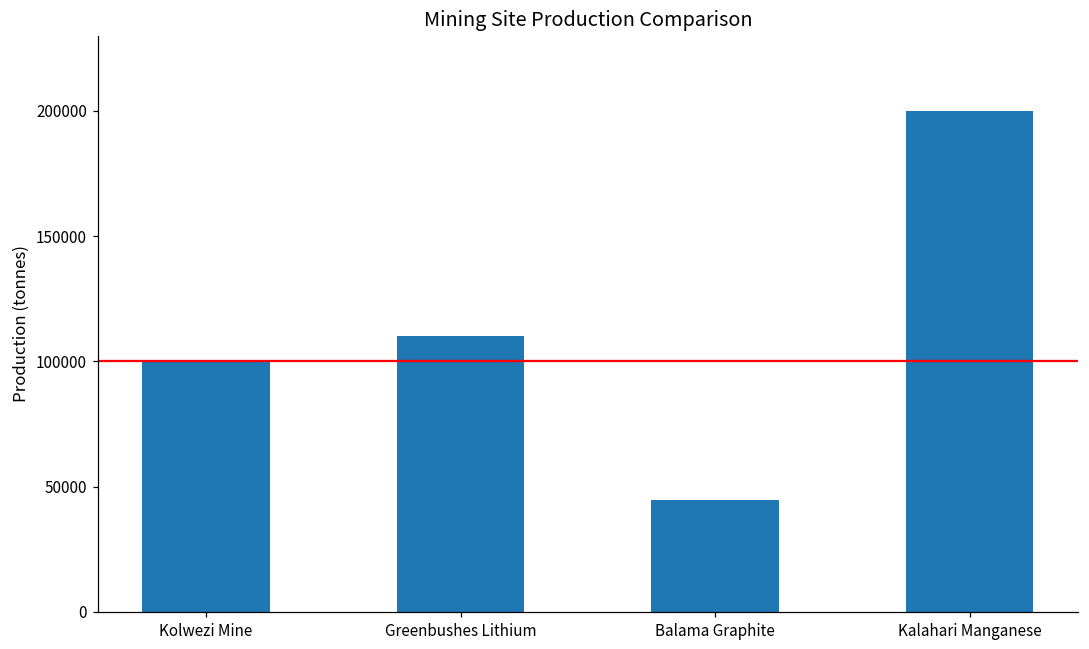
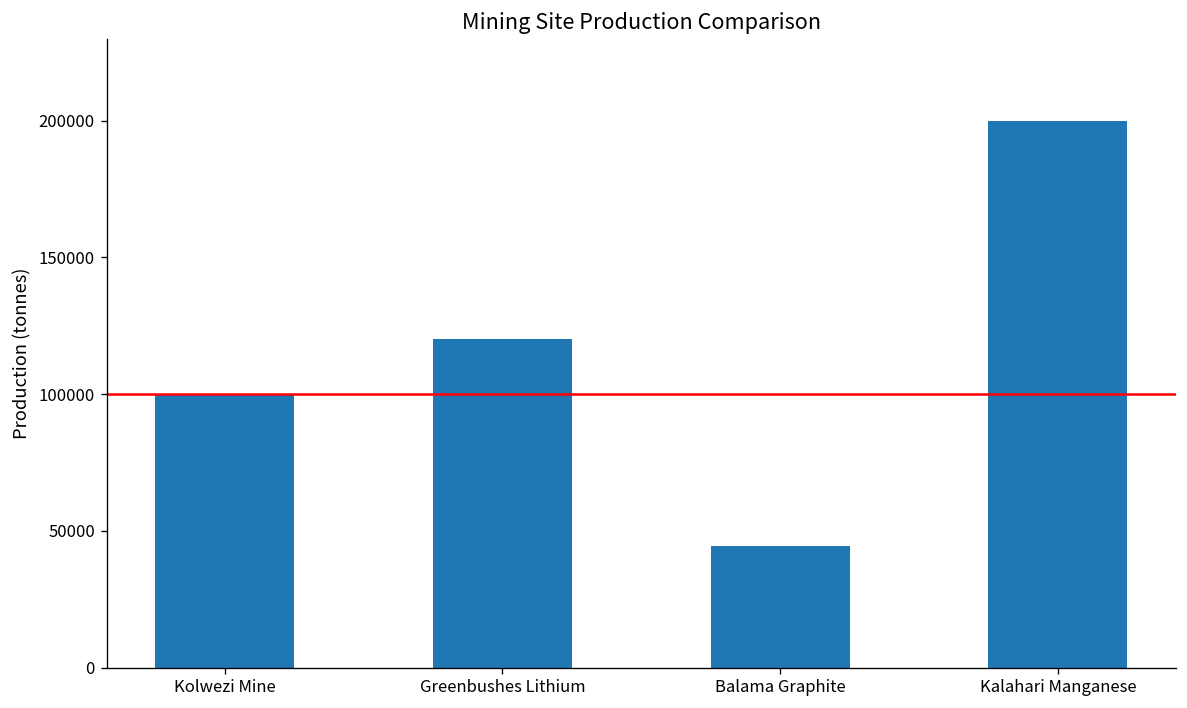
  {
    "Kolwezi Mine": 100000,
-   "Greenbushes Lithium": 110000,
+   "Greenbushes Lithium": 120000,
    "Balama Graphite": 45000,
    "Kalahari Manganese": 200000
  }
